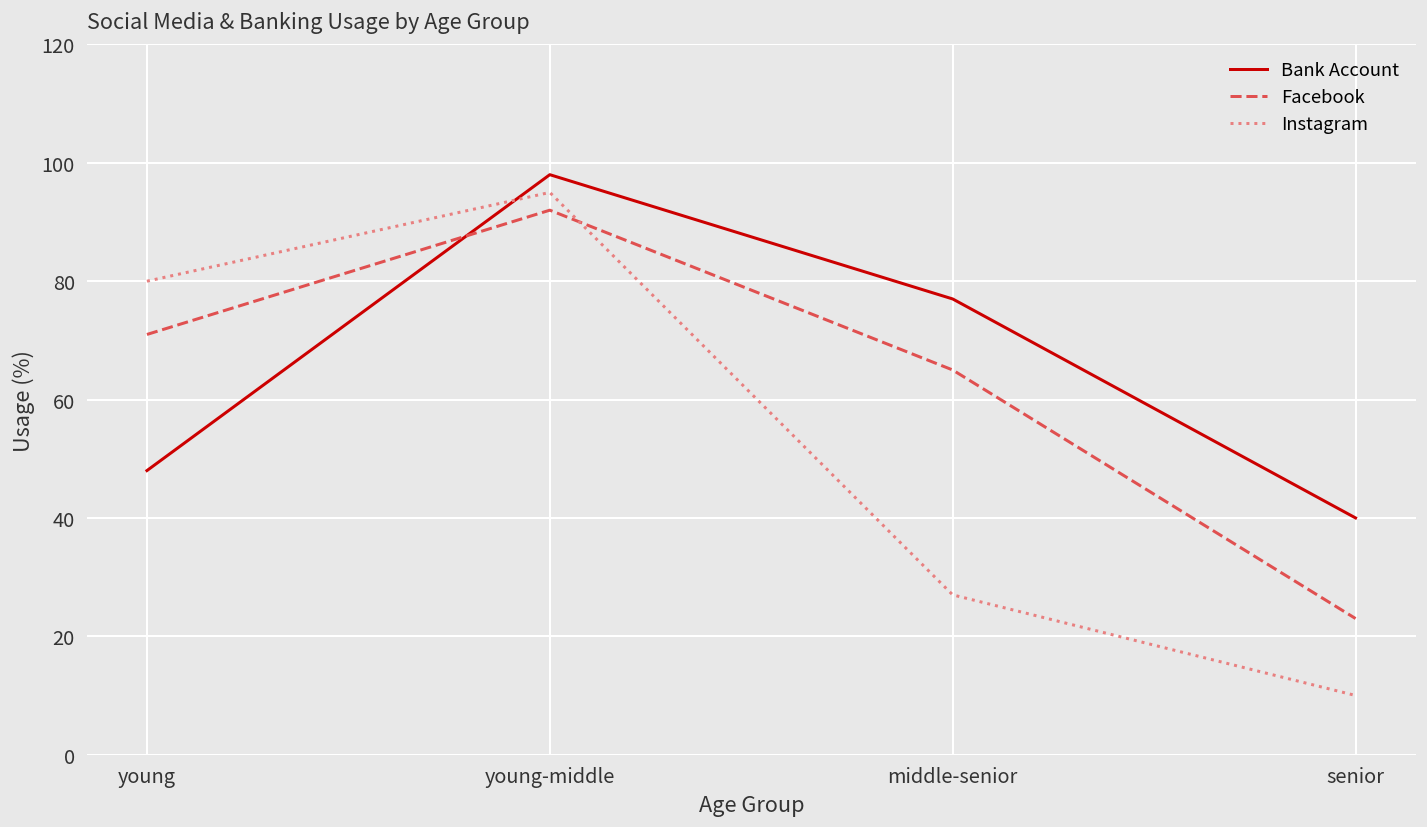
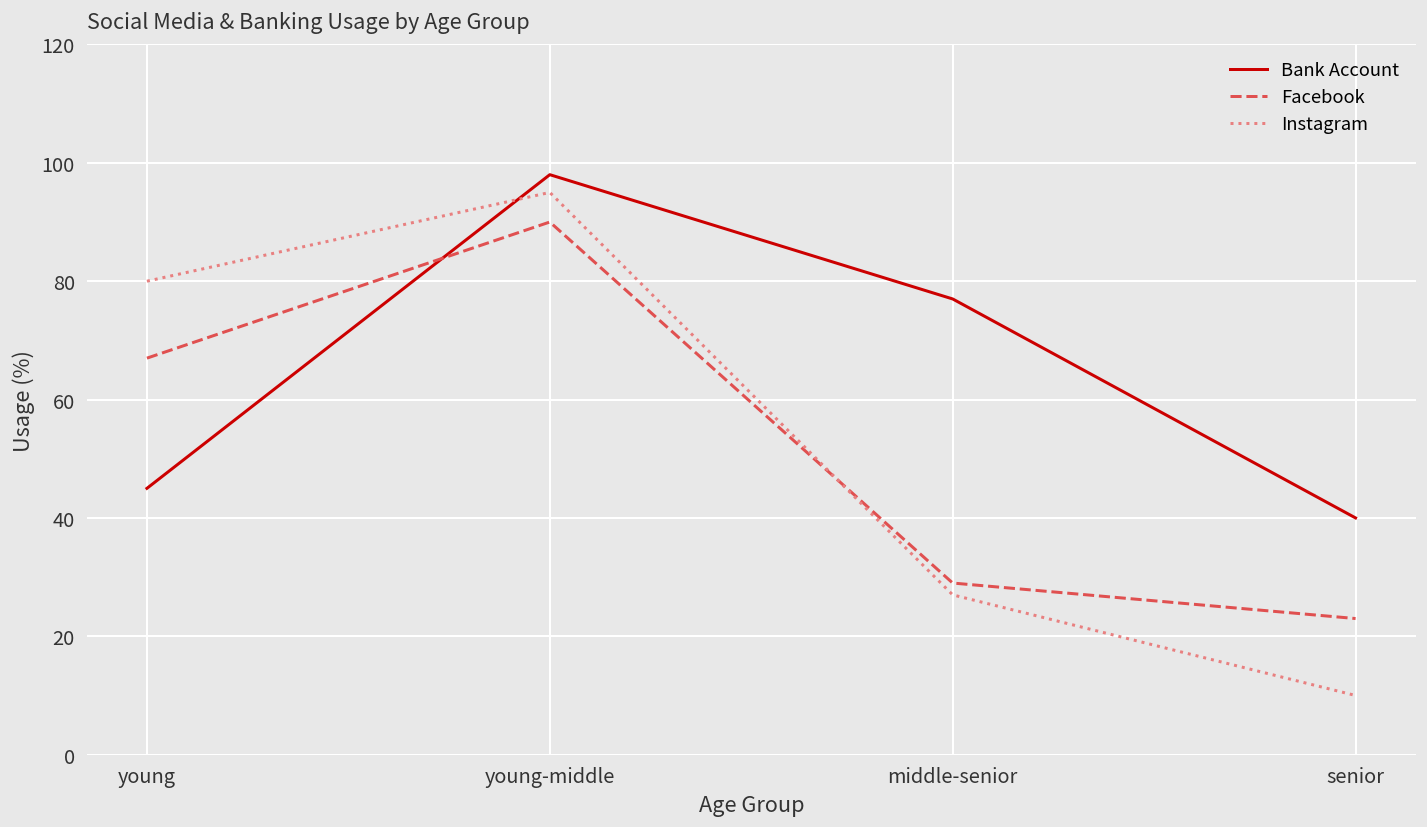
  {
    "Bank Account": {
-     "young": 48,
+     "young": 45,
      "young-middle": 98,
      "middle-senior": 77,
      "senior": 40
    },
    "Facebook": {
-     "young": 71,
-     "young-middle": 92,
-     "middle-senior": 65,
+     "young": 67,
+     "young-middle": 90,
+     "middle-senior": 29,
      "senior": 23
    },
    "Instagram": {
      "young": 80,
      "young-middle": 95,
      "middle-senior": 27,
      "senior": 10
    }
  }
